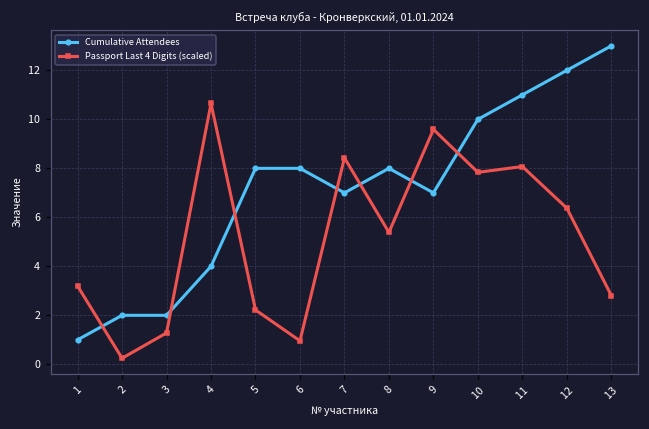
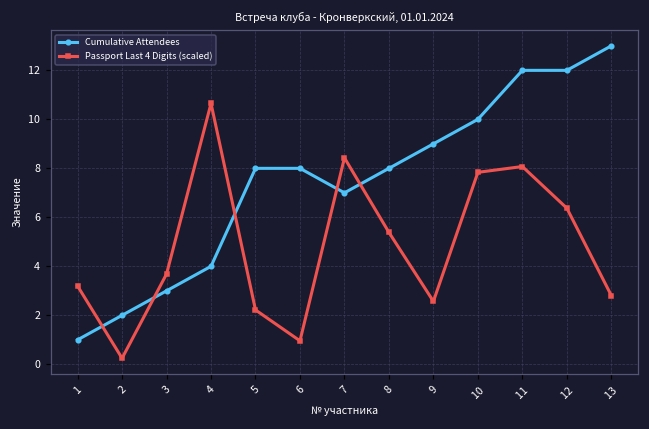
  {
    "Cumulative Attendees": {
      "1": 1,
      "2": 2,
-     "3": 2,
+     "3": 3,
      "4": 4,
      "5": 8,
      "6": 8,
      "7": 7,
      "8": 8,
-     "9": 7,
+     "9": 9,
      "10": 10,
-     "11": 11,
+     "11": 12,
      "12": 12,
      "13": 13
    },
    "Passport Last 4 Digits (scaled)": {
      "1": 3.2,
      "2": 0.2,
-     "3": 1.3,
+     "3": 3.7,
      "4": 10.7,
      "5": 2.2,
      "6": 1.0,
      "7": 8.4,
      "8": 5.4,
-     "9": 9.6,
+     "9": 2.6,
      "10": 7.8,
      "11": 8.1,
      "12": 6.4,
      "13": 2.8
    }
  }
